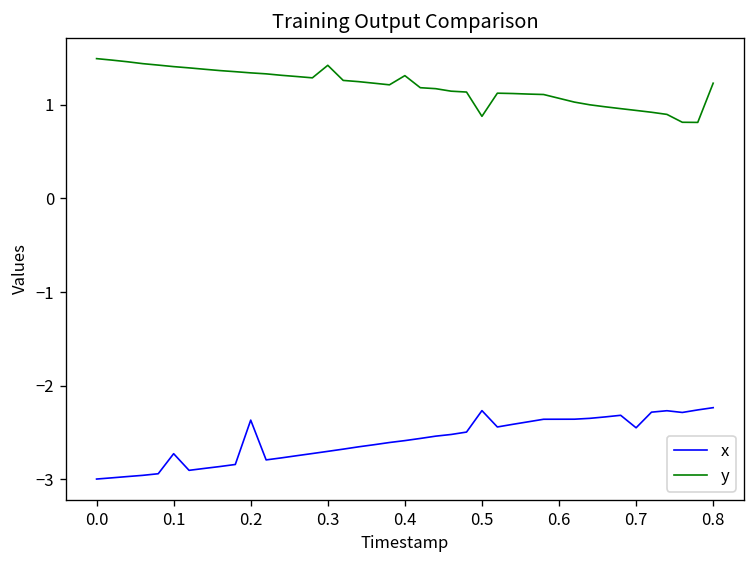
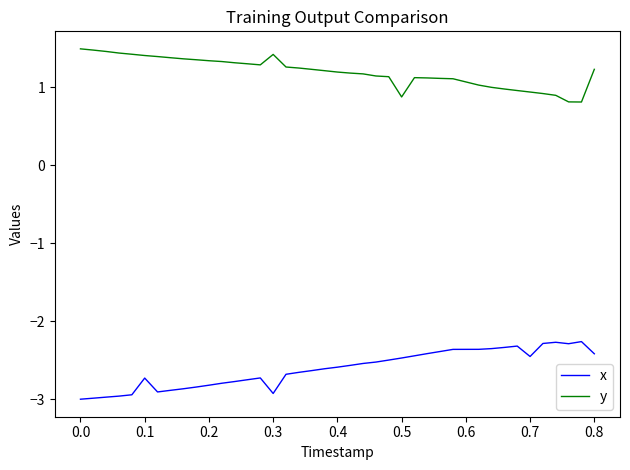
  {
    "x": {
      "0.0": -3.0,
      "0.1": -2.7,
-     "0.2": -2.4,
-     "0.3": -2.7,
+     "0.2": -2.8,
+     "0.3": -2.9,
      "0.4": -2.6,
-     "0.5": -2.3,
+     "0.5": -2.5,
      "0.7": -2.5,
-     "0.8": -2.2
+     "0.8": -2.4
    },
    "y": {
      "0.0": 1.5,
      "0.1": 1.4,
      "0.2": 1.3,
      "0.3": 1.4,
-     "0.4": 1.3,
+     "0.4": 1.2,
      "0.5": 0.9,
      "0.7": 0.9,
      "0.8": 1.2
    }
  }
